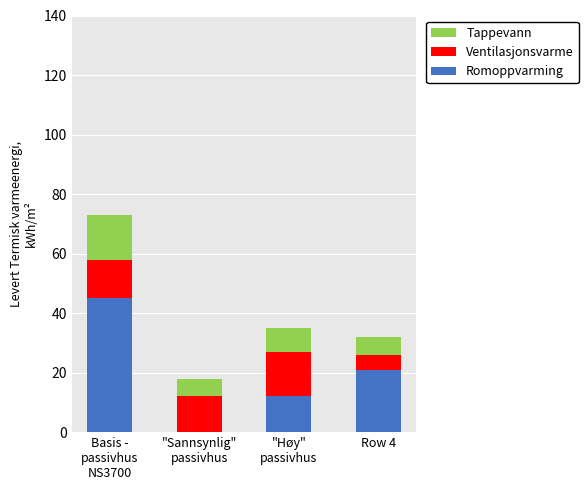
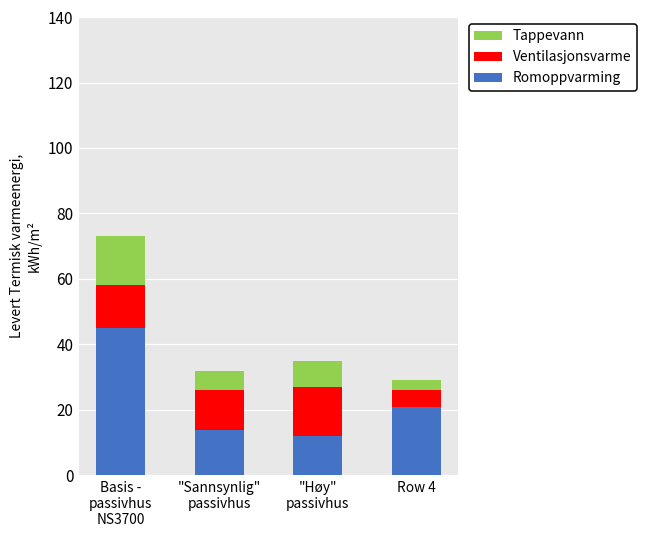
  {
    "Romoppvarming": {
      "Basis - passivhus NS3700": 45,
-     "\"Sannsynlig\" passivhus": 0,
+     "\"Sannsynlig\" passivhus": 14,
      "\"Høy\" passivhus": 12,
      "Row 4": 21
    },
    "Ventilasjonsvarme": {
      "Basis - passivhus NS3700": 13,
      "\"Sannsynlig\" passivhus": 12,
      "\"Høy\" passivhus": 15,
      "Row 4": 5
    },
    "Tappevann": {
      "Basis - passivhus NS3700": 15,
      "\"Sannsynlig\" passivhus": 6,
      "\"Høy\" passivhus": 8,
-     "Row 4": 6
+     "Row 4": 3
    }
  }
